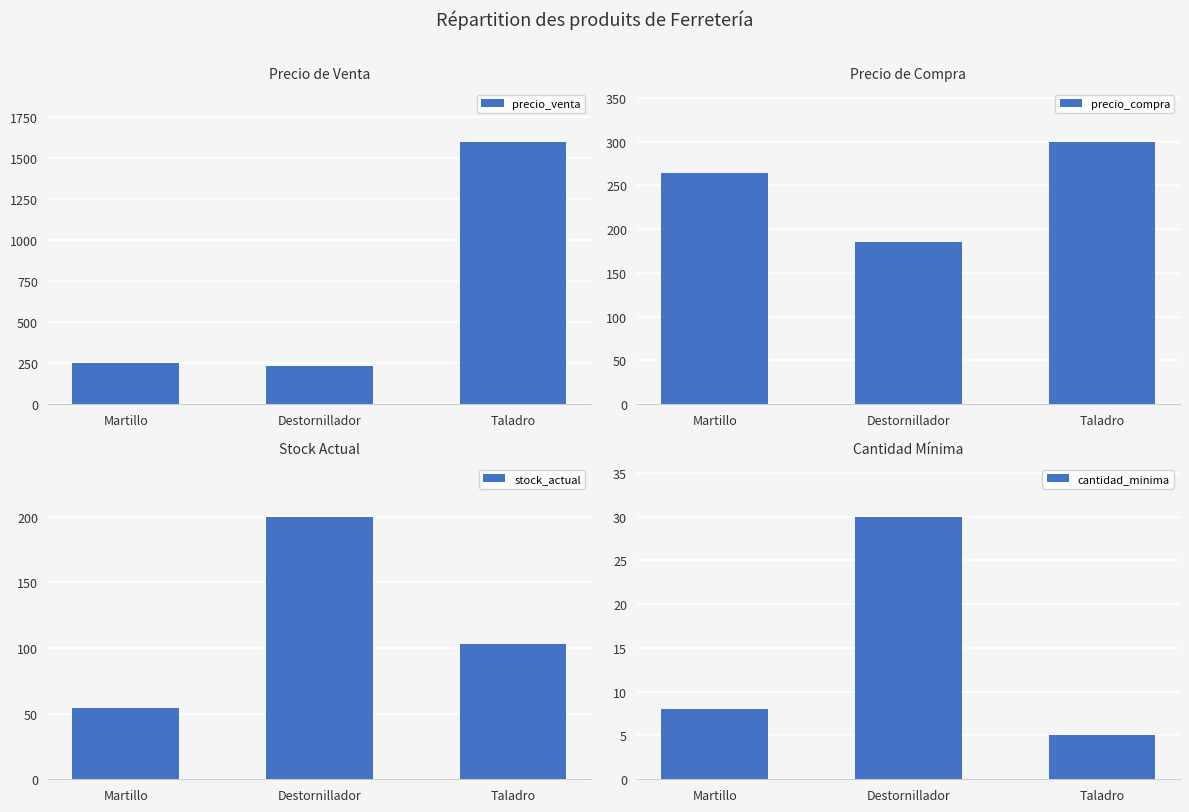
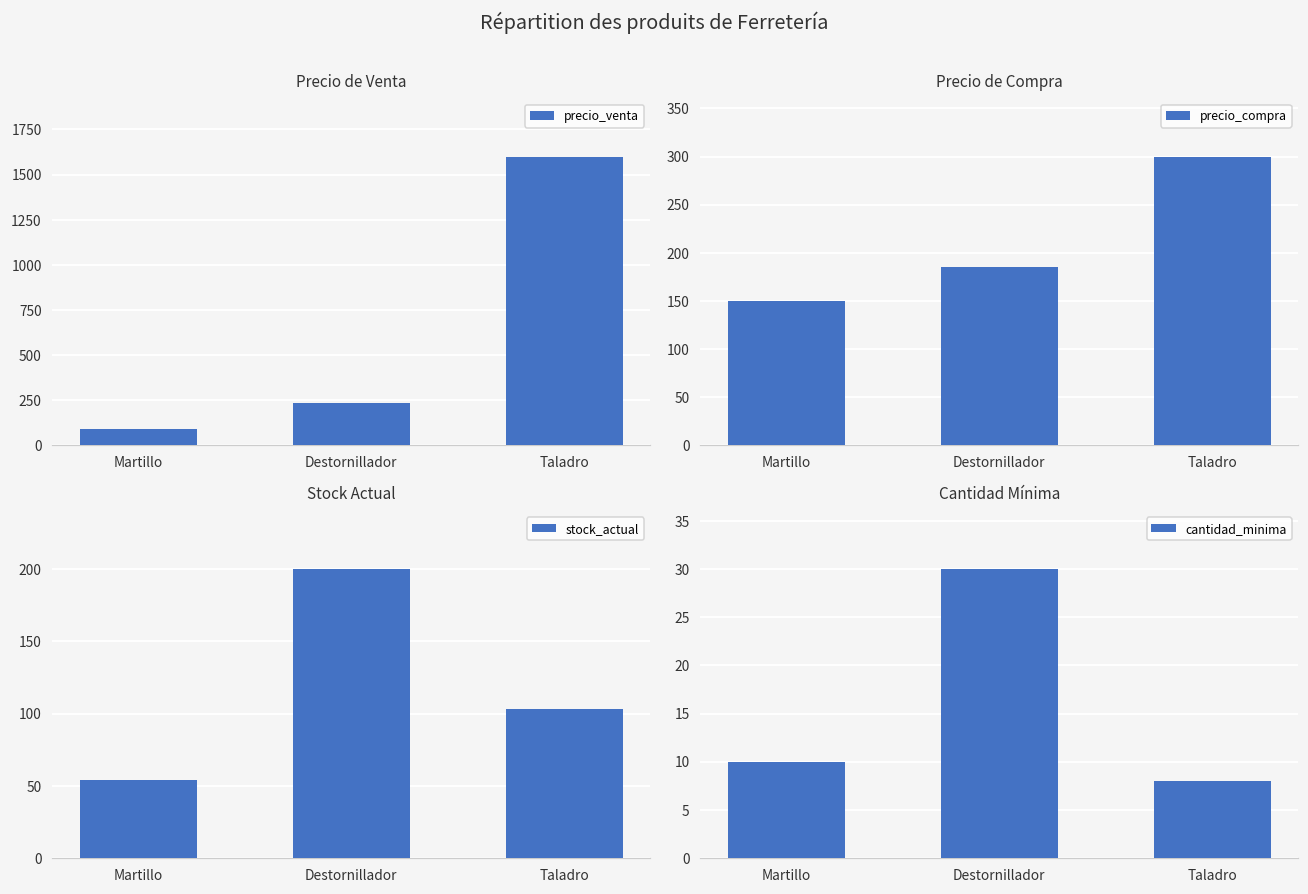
  {
    "Precio de Venta": {
-     "Martillo": 250,
+     "Martillo": 90,
      "Destornillador": 230,
      "Taladro": 1600
    },
    "Precio de Compra": {
-     "Martillo": 260,
+     "Martillo": 150,
      "Destornillador": 180,
      "Taladro": 300
    },
    "Stock Actual": {
      "Martillo": 54,
      "Destornillador": 200,
      "Taladro": 103
    },
    "Cantidad Mínima": {
-     "Martillo": 8,
+     "Martillo": 10,
      "Destornillador": 30,
-     "Taladro": 5
+     "Taladro": 8
    }
  }
